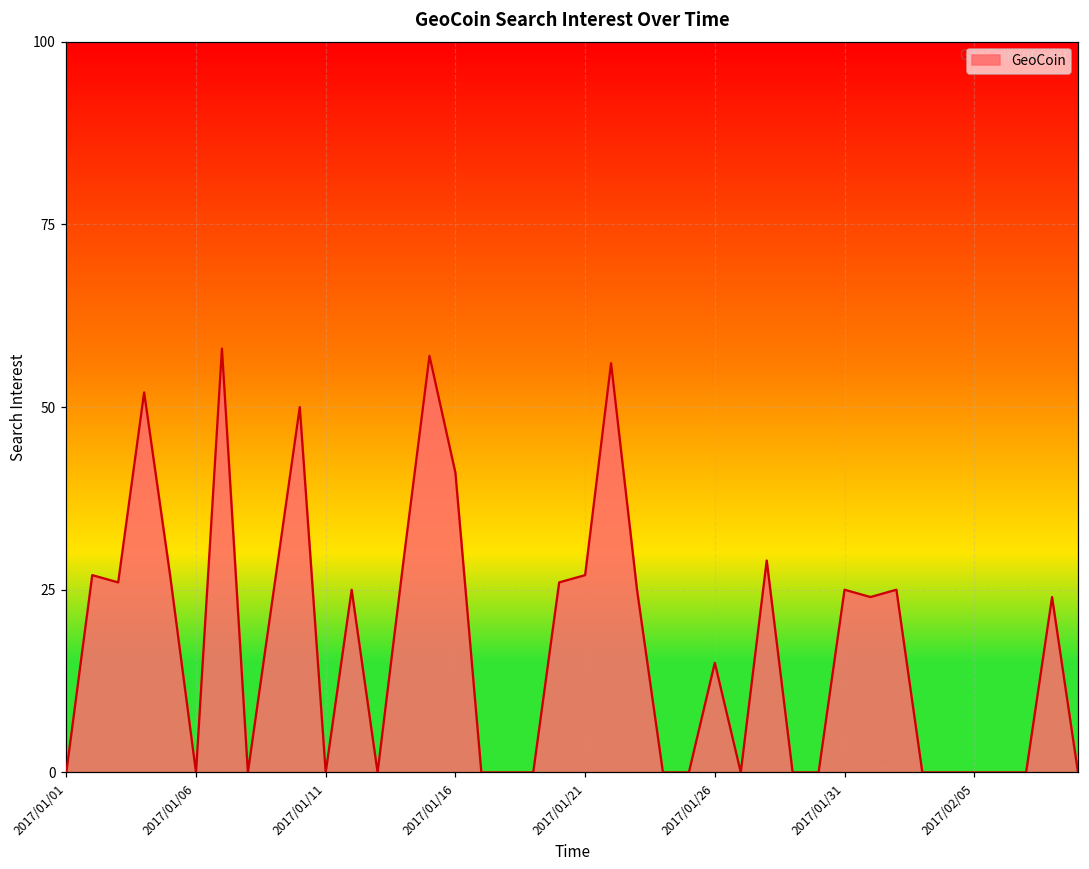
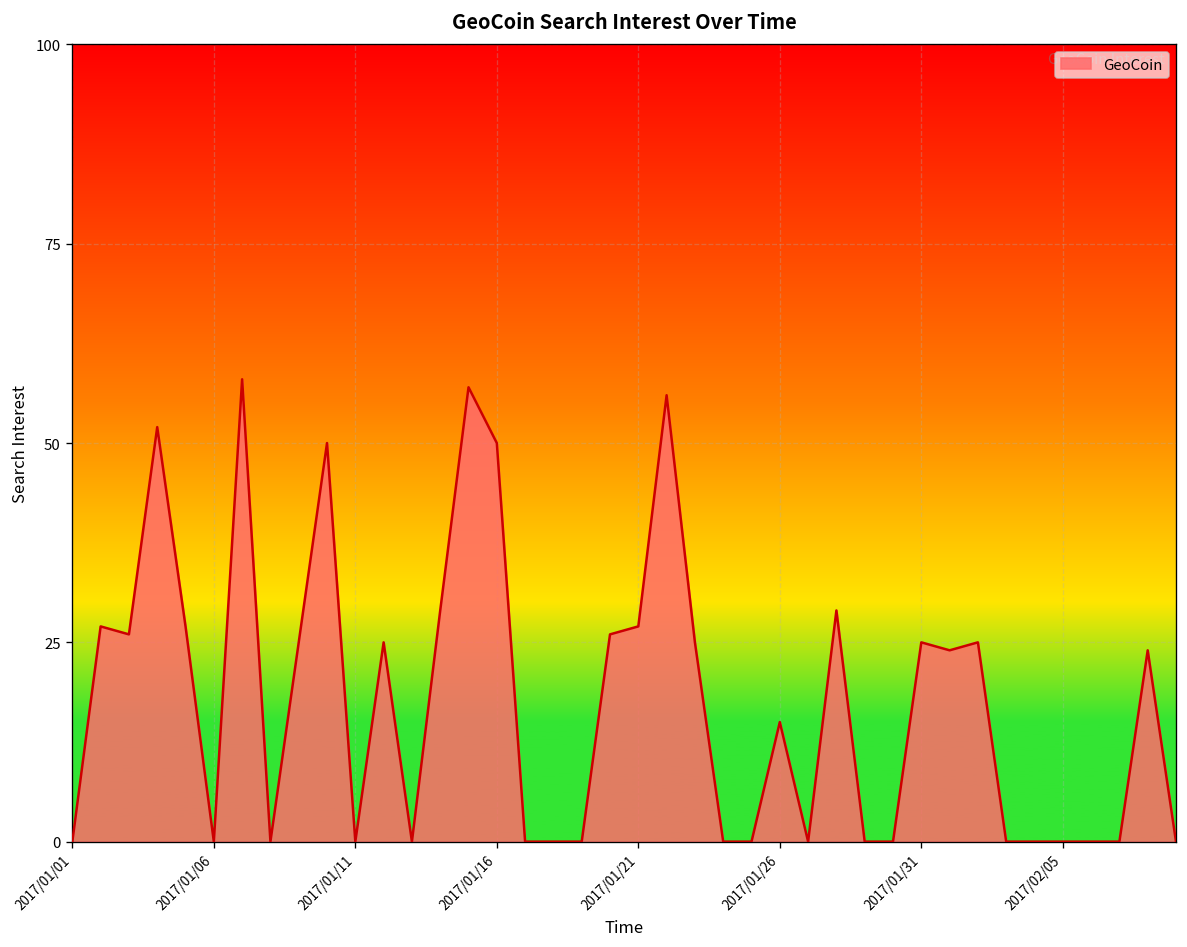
  {
    "2017/01/01": 0,
    "2017/01/06": 0,
    "2017/01/11": 0,
-   "2017/01/16": 41,
+   "2017/01/16": 50,
    "2017/01/21": 27,
    "2017/01/26": 15,
    "2017/01/31": 25,
    "2017/02/05": 0
  }
